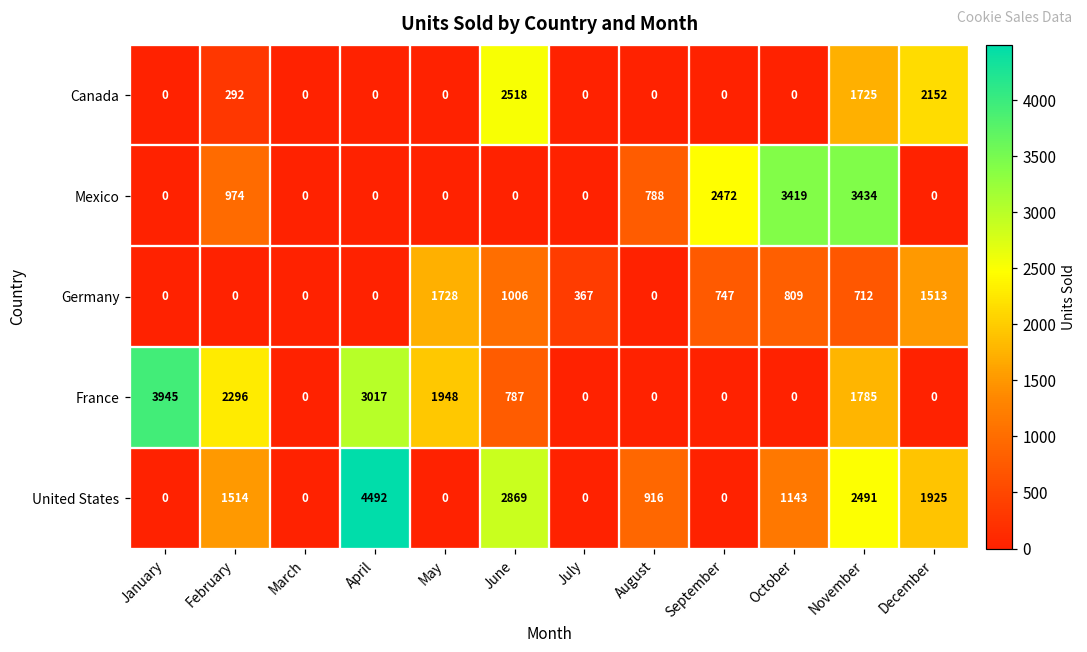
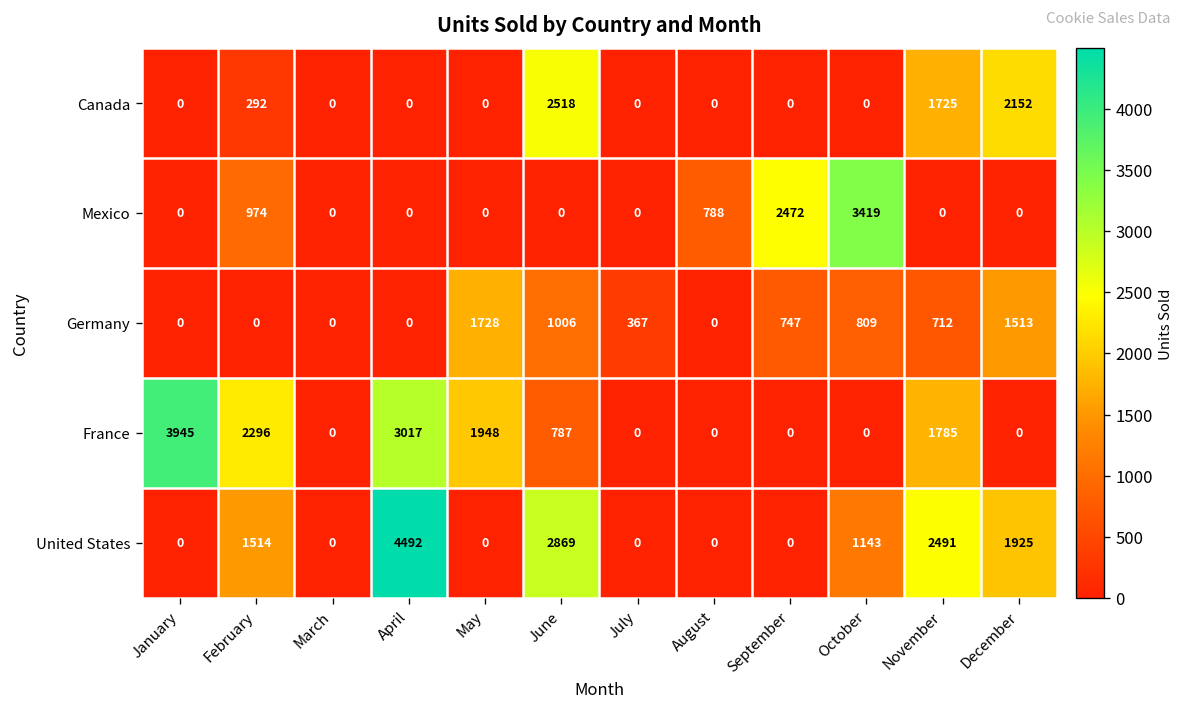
  {
    "Canada": {
      "January": 0,
      "February": 292,
      "March": 0,
      "April": 0,
      "May": 0,
      "June": 2518,
      "July": 0,
      "August": 0,
      "September": 0,
      "October": 0,
      "November": 1725,
      "December": 2152
    },
    "Mexico": {
      "January": 0,
      "February": 974,
      "March": 0,
      "April": 0,
      "May": 0,
      "June": 0,
      "July": 0,
      "August": 788,
      "September": 2472,
      "October": 3419,
-     "November": 3434,
+     "November": 0,
      "December": 0
    },
    "Germany": {
      "January": 0,
      "February": 0,
      "March": 0,
      "April": 0,
      "May": 1728,
      "June": 1006,
      "July": 367,
      "August": 0,
      "September": 747,
      "October": 809,
      "November": 712,
      "December": 1513
    },
    "France": {
      "January": 3945,
      "February": 2296,
      "March": 0,
      "April": 3017,
      "May": 1948,
      "June": 787,
      "July": 0,
      "August": 0,
      "September": 0,
      "October": 0,
      "November": 1785,
      "December": 0
    },
    "United States": {
      "January": 0,
      "February": 1514,
      "March": 0,
      "April": 4492,
      "May": 0,
      "June": 2869,
      "July": 0,
-     "August": 916,
+     "August": 0,
      "September": 0,
      "October": 1143,
      "November": 2491,
      "December": 1925
    }
  }
